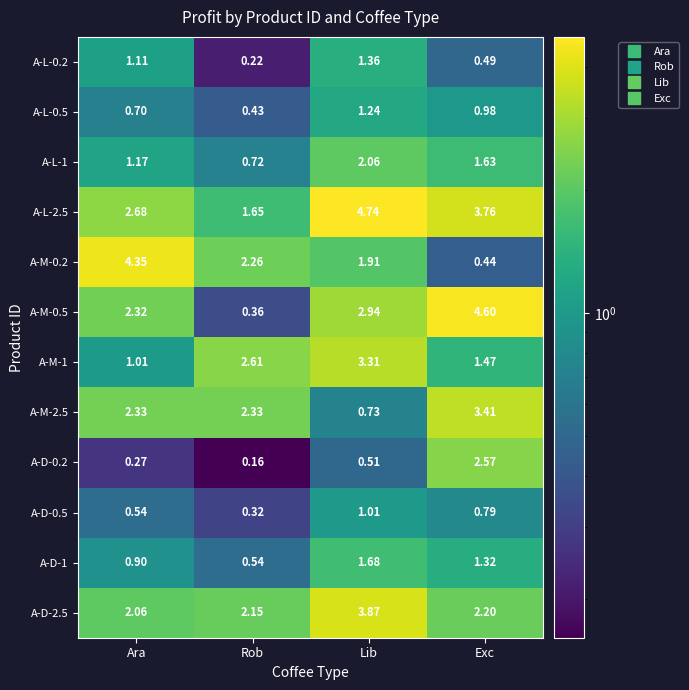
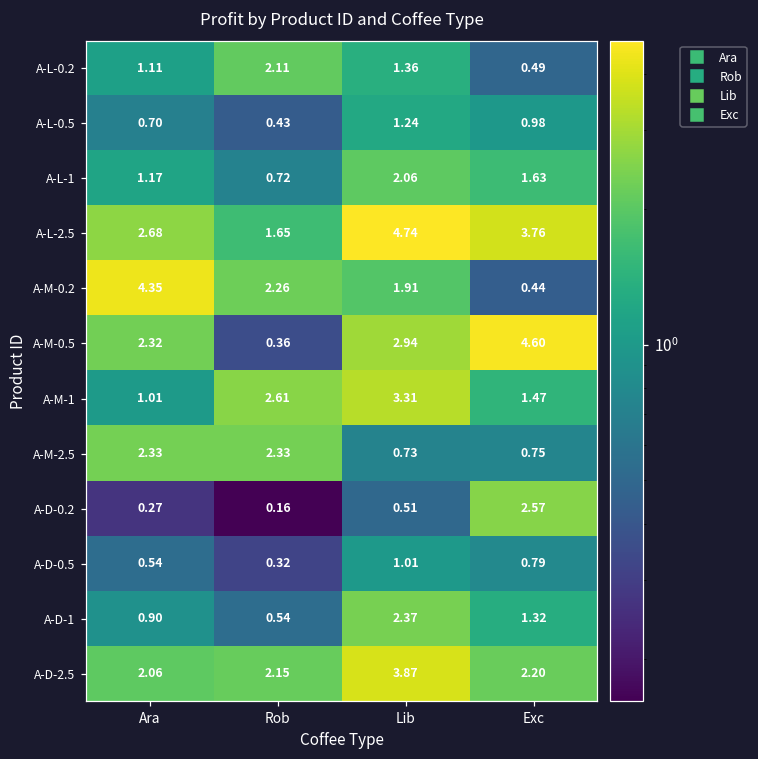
  {
    "A-L-0.2": {
      "Ara": 1.11,
-     "Rob": 0.22,
+     "Rob": 2.11,
      "Lib": 1.36,
      "Exc": 0.49
    },
    "A-L-0.5": {
      "Ara": 0.70,
      "Rob": 0.43,
      "Lib": 1.24,
      "Exc": 0.98
    },
    "A-L-1": {
      "Ara": 1.17,
      "Rob": 0.72,
      "Lib": 2.06,
      "Exc": 1.63
    },
    "A-L-2.5": {
      "Ara": 2.68,
      "Rob": 1.65,
      "Lib": 4.74,
      "Exc": 3.76
    },
    "A-M-0.2": {
      "Ara": 4.35,
      "Rob": 2.26,
      "Lib": 1.91,
      "Exc": 0.44
    },
    "A-M-0.5": {
      "Ara": 2.32,
      "Rob": 0.36,
      "Lib": 2.94,
      "Exc": 4.60
    },
    "A-M-1": {
      "Ara": 1.01,
      "Rob": 2.61,
      "Lib": 3.31,
      "Exc": 1.47
    },
    "A-M-2.5": {
      "Ara": 2.33,
      "Rob": 2.33,
      "Lib": 0.73,
-     "Exc": 3.41
+     "Exc": 0.75
    },
    "A-D-0.2": {
      "Ara": 0.27,
      "Rob": 0.16,
      "Lib": 0.51,
      "Exc": 2.57
    },
    "A-D-0.5": {
      "Ara": 0.54,
      "Rob": 0.32,
      "Lib": 1.01,
      "Exc": 0.79
    },
    "A-D-1": {
      "Ara": 0.90,
      "Rob": 0.54,
-     "Lib": 1.68,
+     "Lib": 2.37,
      "Exc": 1.32
    },
    "A-D-2.5": {
      "Ara": 2.06,
      "Rob": 2.15,
      "Lib": 3.87,
      "Exc": 2.20
    }
  }
